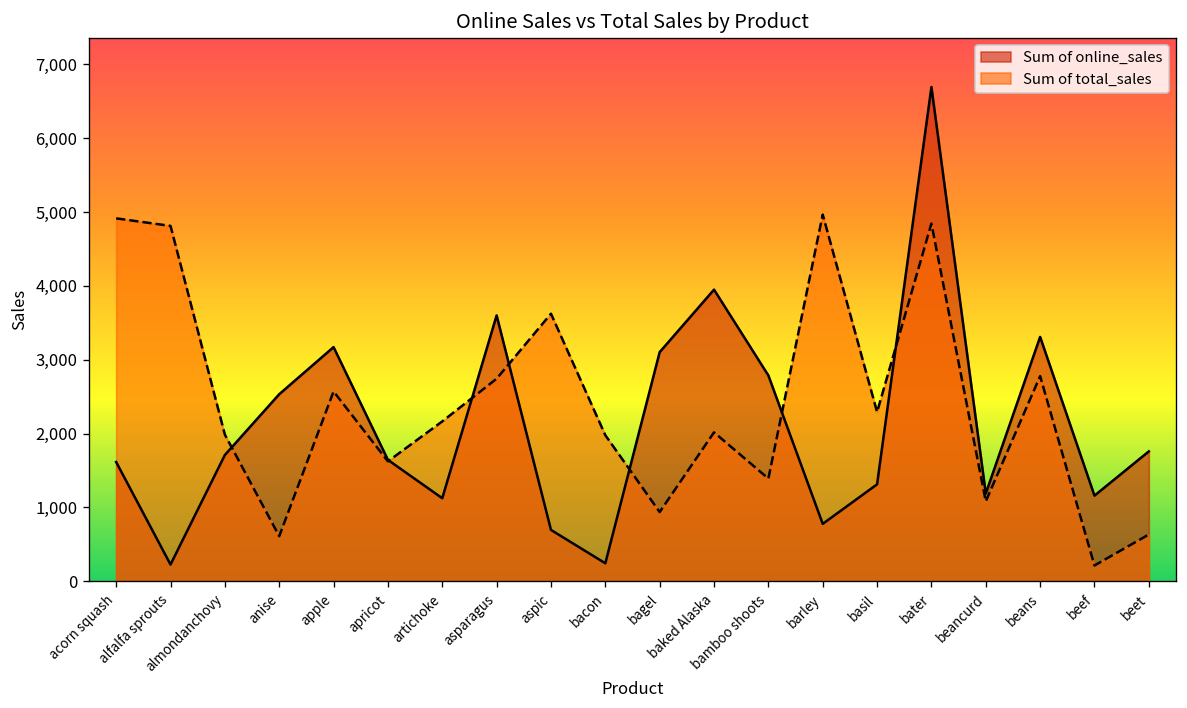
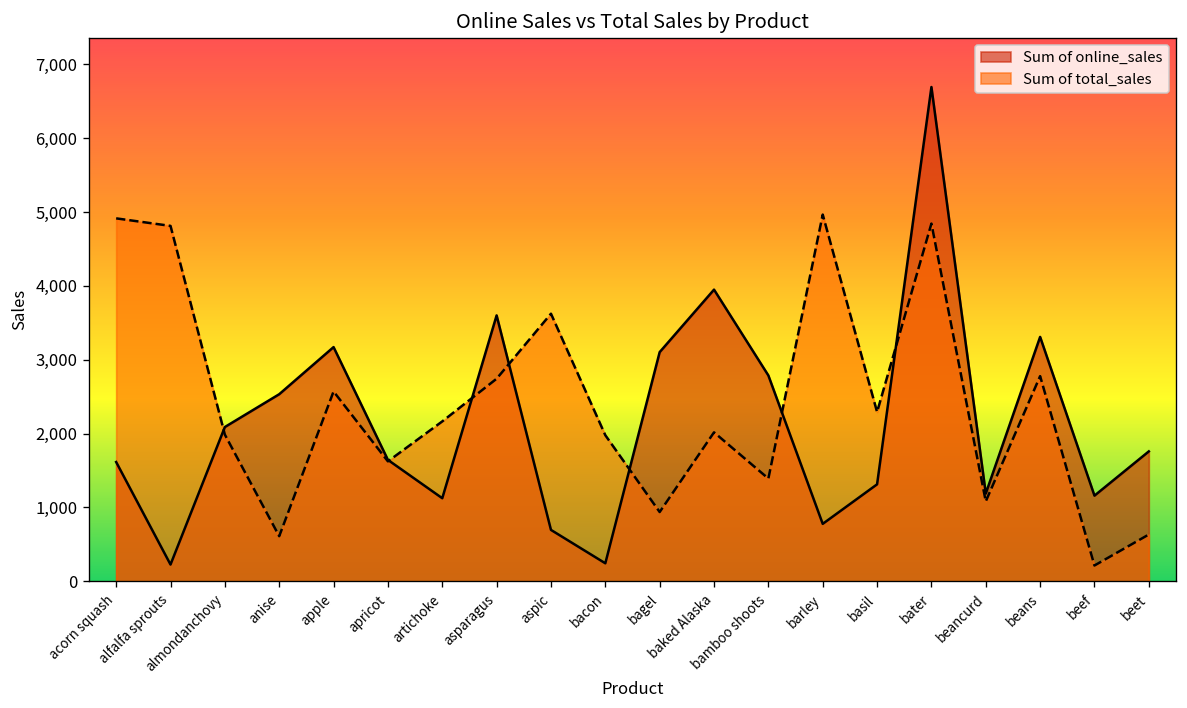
  {
    "Sum of online_sales": {
      "acorn squash": "1,600",
      "alfalfa sprouts": "200",
-     "almondanchovy": "1,700",
+     "almondanchovy": "2,100",
      "anise": "2,500",
      "apple": "3,200",
      "artichoke": "1,100",
      "asparagus": "3,600",
      "aspic": "700",
      "bacon": "200",
      "bagel": "3,100",
      "baked Alaska": "3,900",
      "bamboo shoots": "2,800",
      "barley": "800",
      "basil": "1,300",
      "bater": "6,700",
      "beancurd": "1,200",
      "beans": "3,300",
      "beef": "1,200",
      "beet": "1,800"
    },
    "Sum of total_sales": {
      "acorn squash": "4,900",
      "alfalfa sprouts": "4,800",
      "almondanchovy": "2,000",
      "anise": "600",
      "apple": "2,600",
      "artichoke": "2,200",
      "asparagus": "2,700",
      "aspic": "3,600",
      "bacon": "2,000",
      "bagel": "900",
      "baked Alaska": "2,000",
      "bamboo shoots": "1,400",
      "barley": "5,000",
      "basil": "2,300",
      "bater": "4,800",
      "beancurd": "1,100",
      "beans": "2,800",
      "beef": "200",
      "beet": "600"
    }
  }
